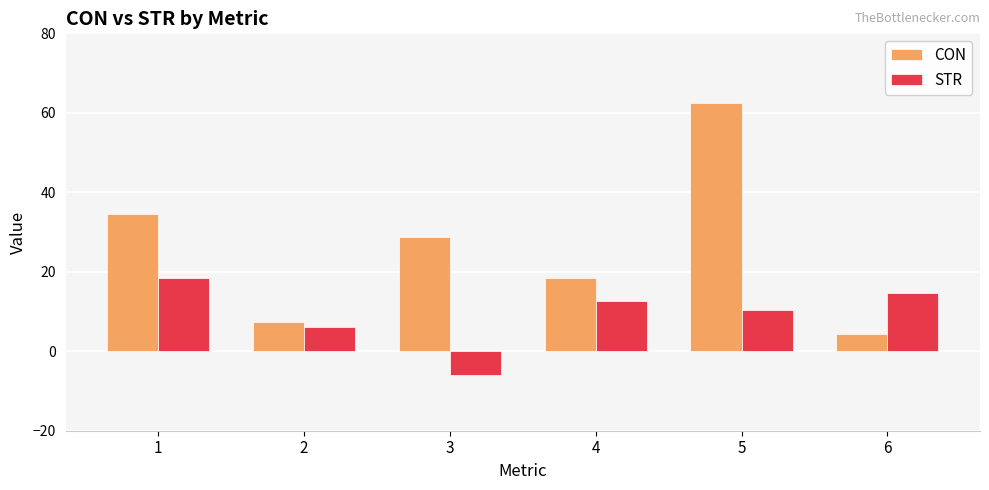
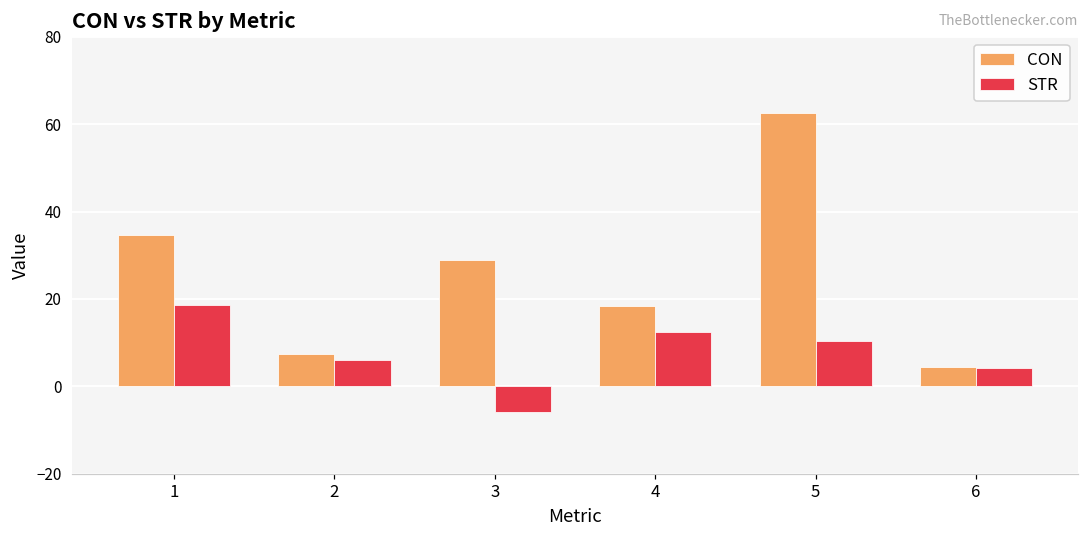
  {
    "CON": {
      "1": 35,
      "2": 7,
      "3": 29,
      "4": 18,
      "5": 63,
      "6": 4
    },
    "STR": {
      "1": 19,
      "2": 6,
      "3": -6,
      "4": 13,
      "5": 10,
-     "6": 15
+     "6": 4
    }
  }
